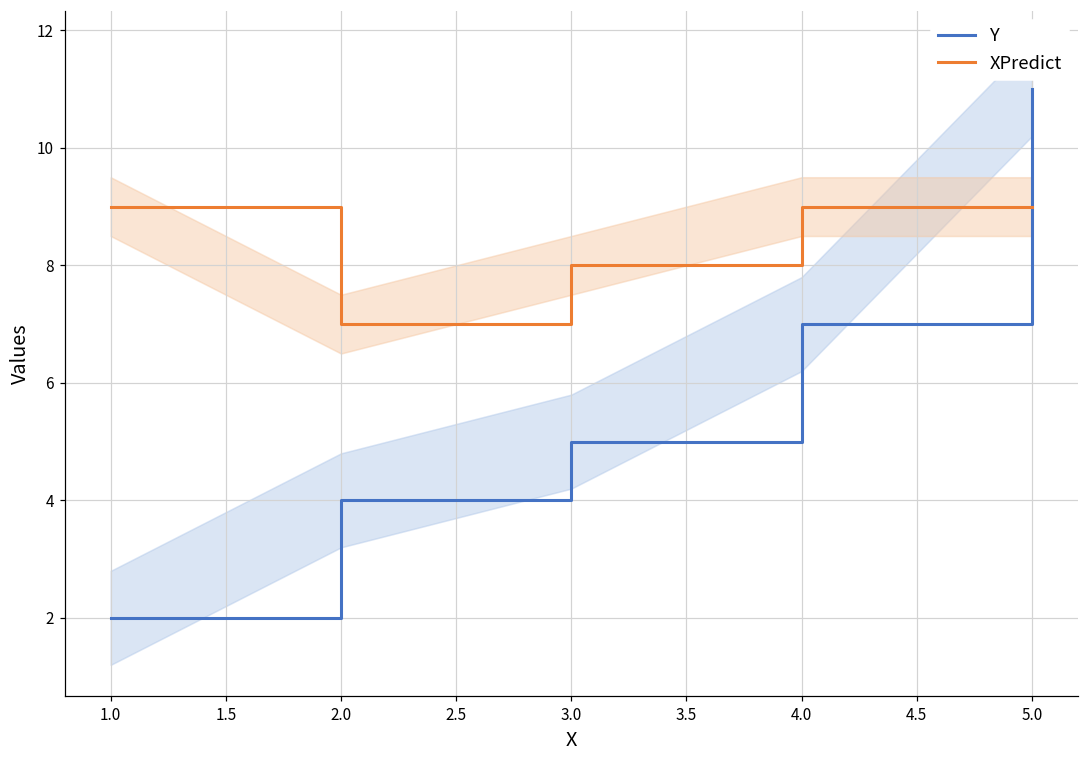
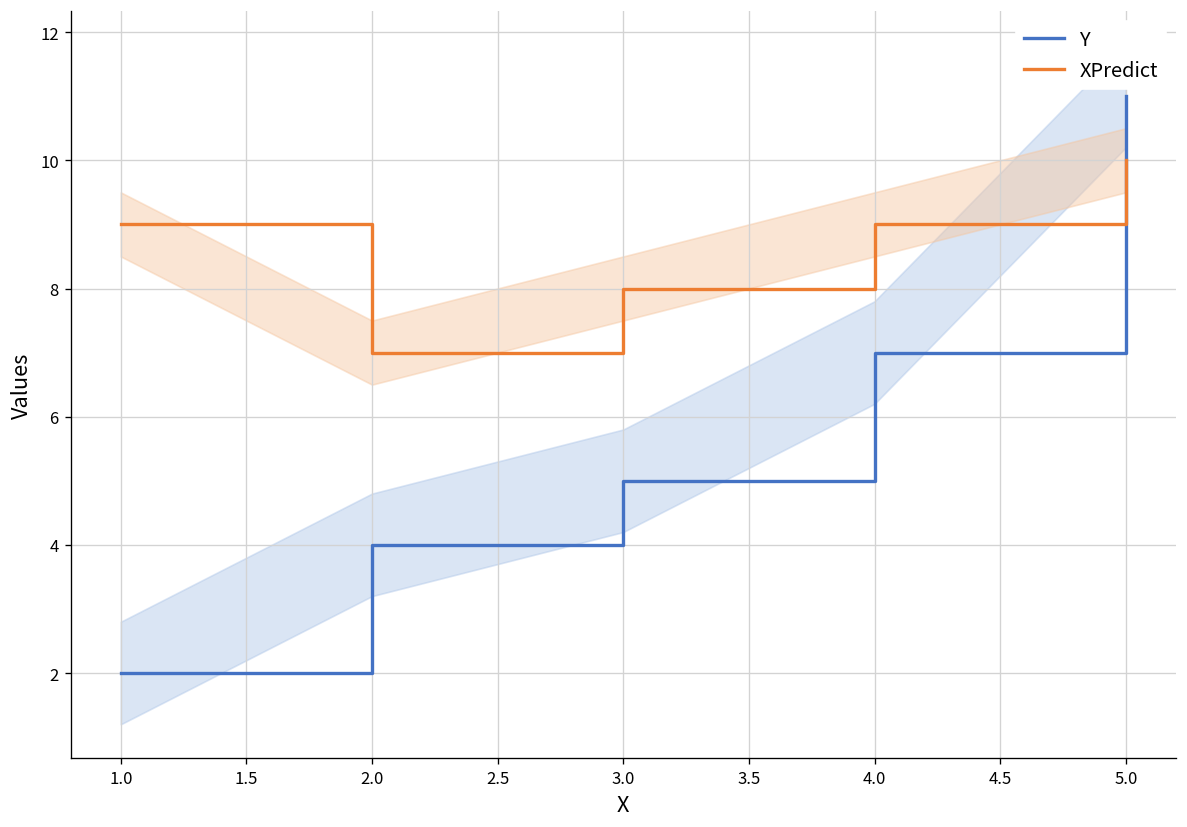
  {
    "Y": {
      "1.0": 2,
      "2.0": 4,
      "3.0": 5,
      "4.0": 7,
      "5.0": 11
    },
    "XPredict": {
      "1.0": 9,
      "2.0": 7,
      "3.0": 8,
      "4.0": 9,
-     "5.0": 9
+     "5.0": 10
    }
  }
